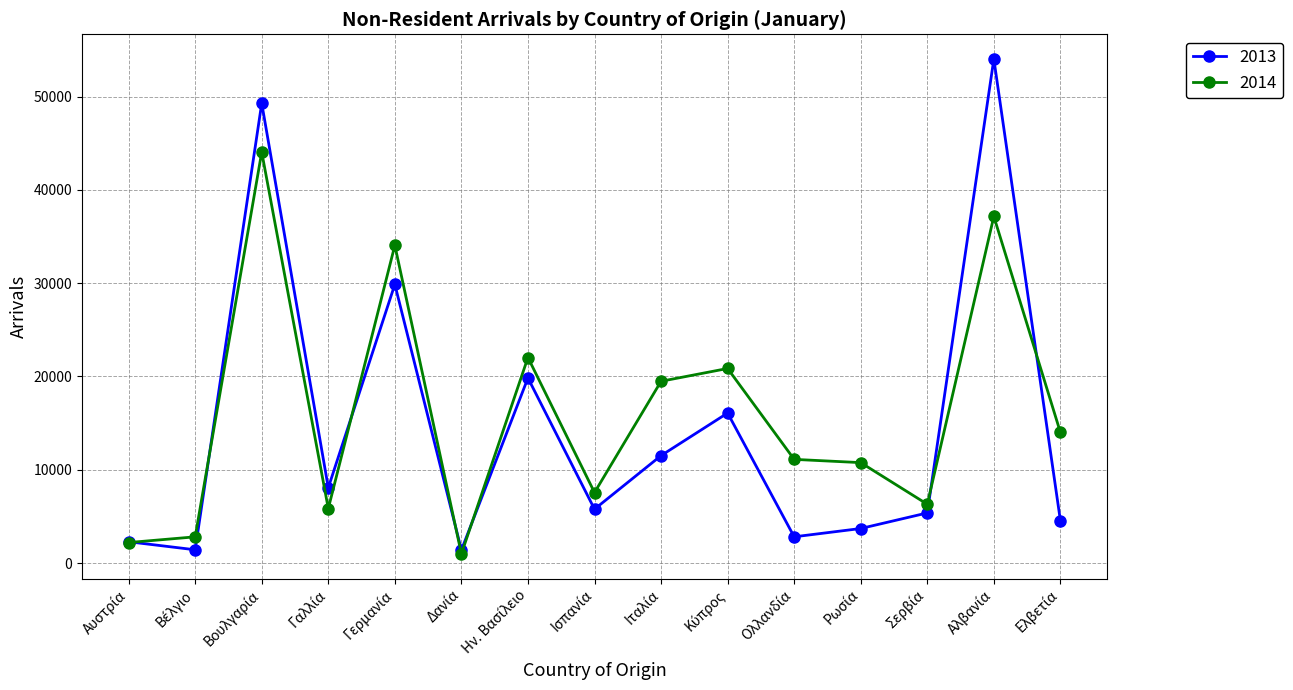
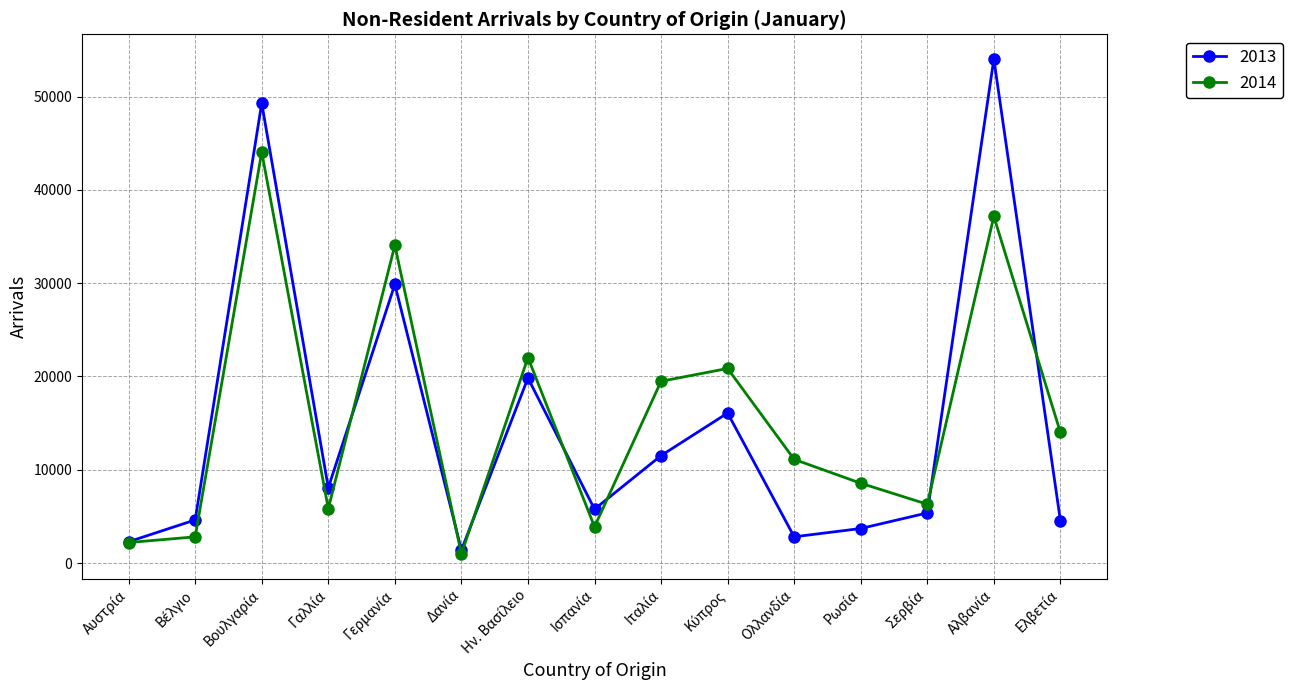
  {
    "2013": {
-     "Βέλγιο": 1000,
+     "Βέλγιο": 5000,
      "Βουλγαρία": 49000,
      "Γαλλία": 8000,
      "Γερμανία": 30000,
      "Δανία": 1000,
      "Ην. Βασίλειο": 20000,
      "Ισπανία": 6000,
      "Ιταλία": 12000,
      "Κύπρος": 16000,
      "Ολλανδία": 3000,
      "Ρωσία": 4000,
      "Σερβία": 5000,
      "Αλβανία": 54000,
      "Ελβετία": 5000
    },
    "2014": {
      "Βέλγιο": 3000,
      "Βουλγαρία": 44000,
      "Γαλλία": 6000,
      "Γερμανία": 34000,
      "Δανία": 1000,
      "Ην. Βασίλειο": 22000,
-     "Ισπανία": 8000,
+     "Ισπανία": 4000,
      "Ιταλία": 19000,
      "Κύπρος": 21000,
      "Ολλανδία": 11000,
-     "Ρωσία": 11000,
+     "Ρωσία": 9000,
      "Σερβία": 6000,
      "Αλβανία": 37000,
      "Ελβετία": 14000
    }
  }
